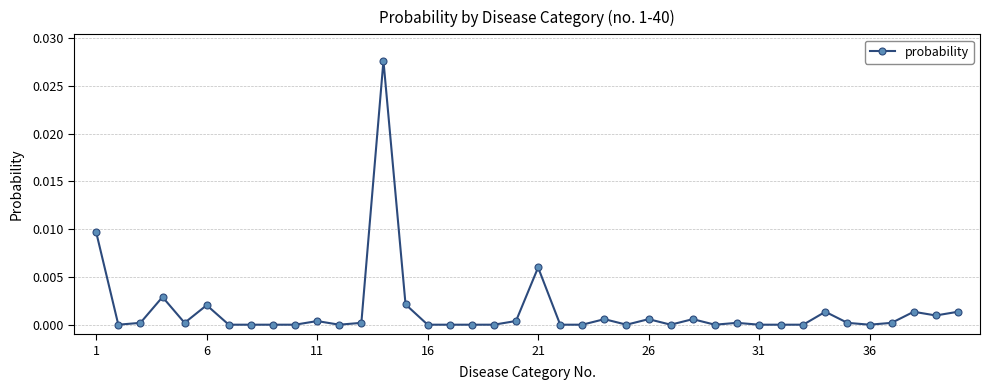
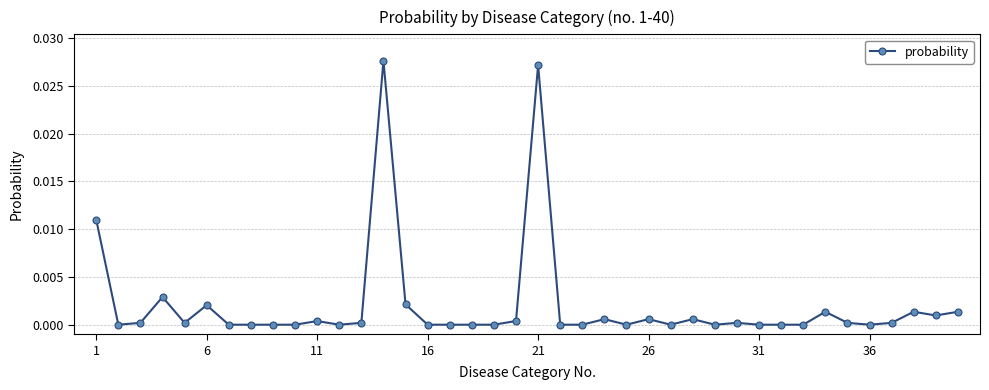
  {
-   "1": 0.010,
+   "1": 0.011,
    "6": 0.002,
    "11": 0.000,
    "16": 0.000,
-   "21": 0.006,
+   "21": 0.027,
    "26": 0.001,
    "31": 0.000,
    "36": 0.000
  }
